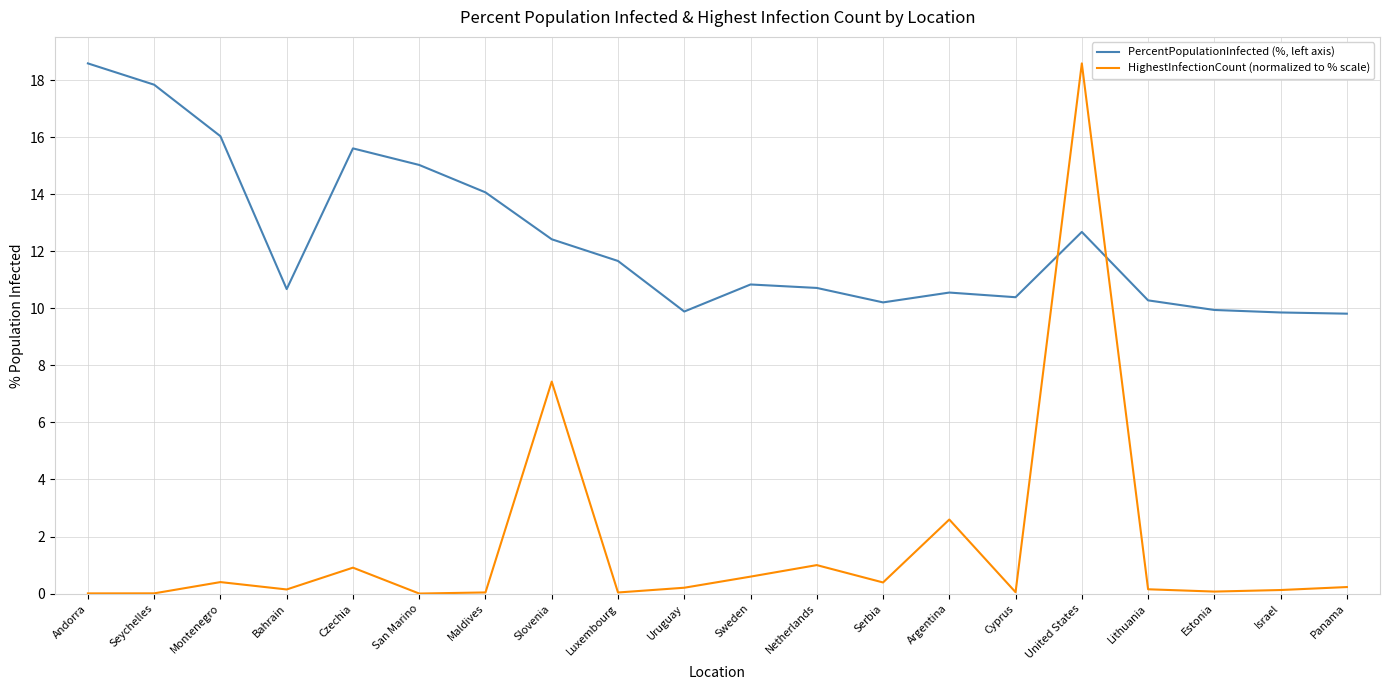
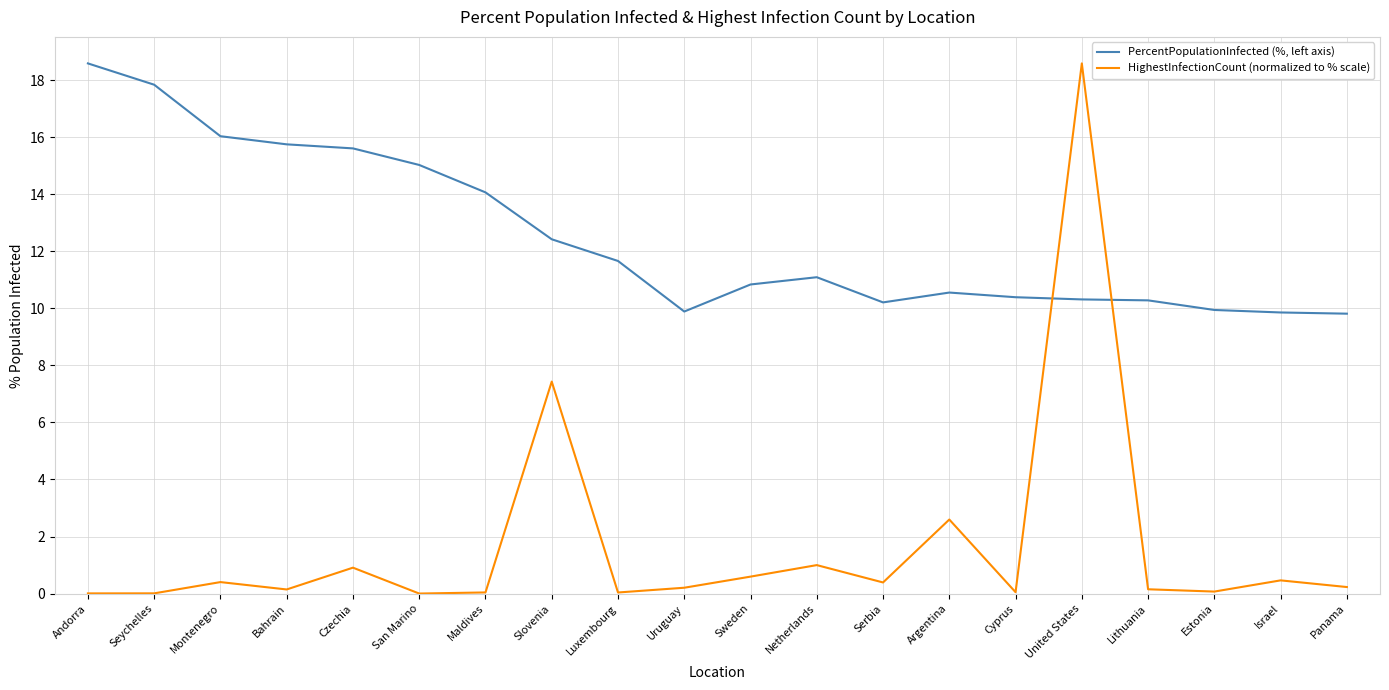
  {
    "PercentPopulationInfected (%, left axis)": {
      "Andorra": 18.6,
      "Seychelles": 17.8,
      "Montenegro": 16.0,
-     "Bahrain": 10.7,
+     "Bahrain": 15.7,
      "Czechia": 15.6,
      "San Marino": 15.0,
      "Maldives": 14.1,
      "Slovenia": 12.4,
      "Luxembourg": 11.7,
      "Uruguay": 9.9,
      "Sweden": 10.8,
-     "Netherlands": 10.7,
+     "Netherlands": 11.1,
      "Serbia": 10.2,
      "Argentina": 10.6,
      "Cyprus": 10.4,
-     "United States": 12.7,
+     "United States": 10.3,
      "Lithuania": 10.3,
      "Estonia": 9.9,
      "Israel": 9.9,
      "Panama": 9.8
    },
    "HighestInfectionCount (normalized to % scale)": {
      "Andorra": 0.0,
      "Seychelles": 0.0,
      "Montenegro": 0.4,
      "Bahrain": 0.1,
      "Czechia": 0.9,
      "San Marino": 0.0,
      "Maldives": 0.0,
      "Slovenia": 7.4,
      "Luxembourg": 0.0,
      "Uruguay": 0.2,
      "Sweden": 0.6,
      "Netherlands": 1.0,
      "Serbia": 0.4,
      "Argentina": 2.6,
      "Cyprus": 0.1,
      "United States": 18.6,
      "Lithuania": 0.2,
      "Estonia": 0.1,
-     "Israel": 0.1,
+     "Israel": 0.5,
      "Panama": 0.2
    }
  }
